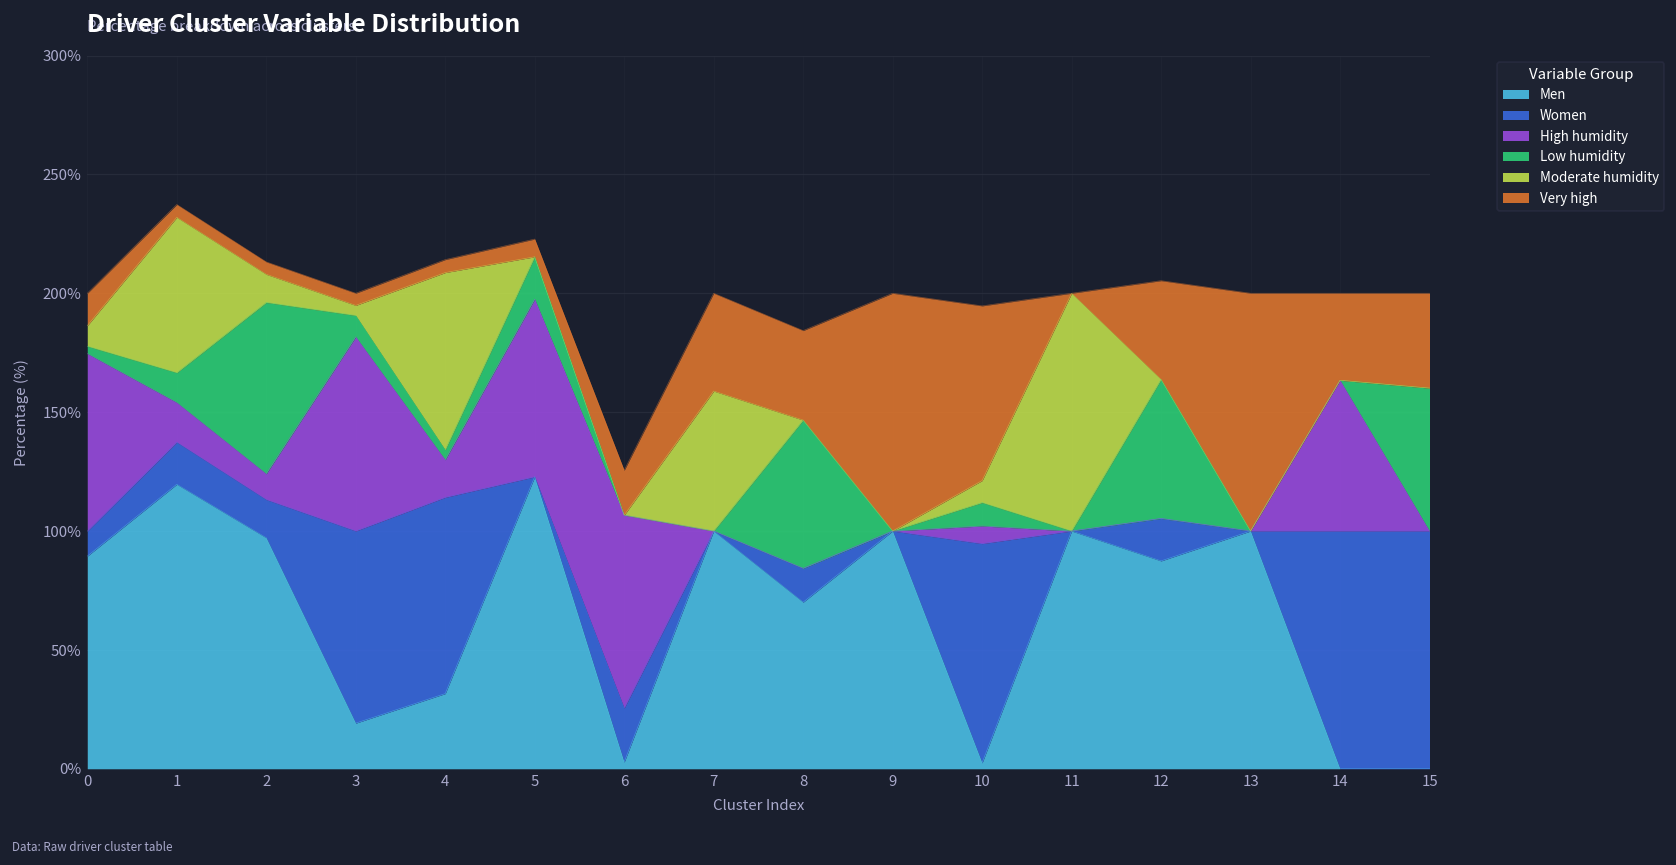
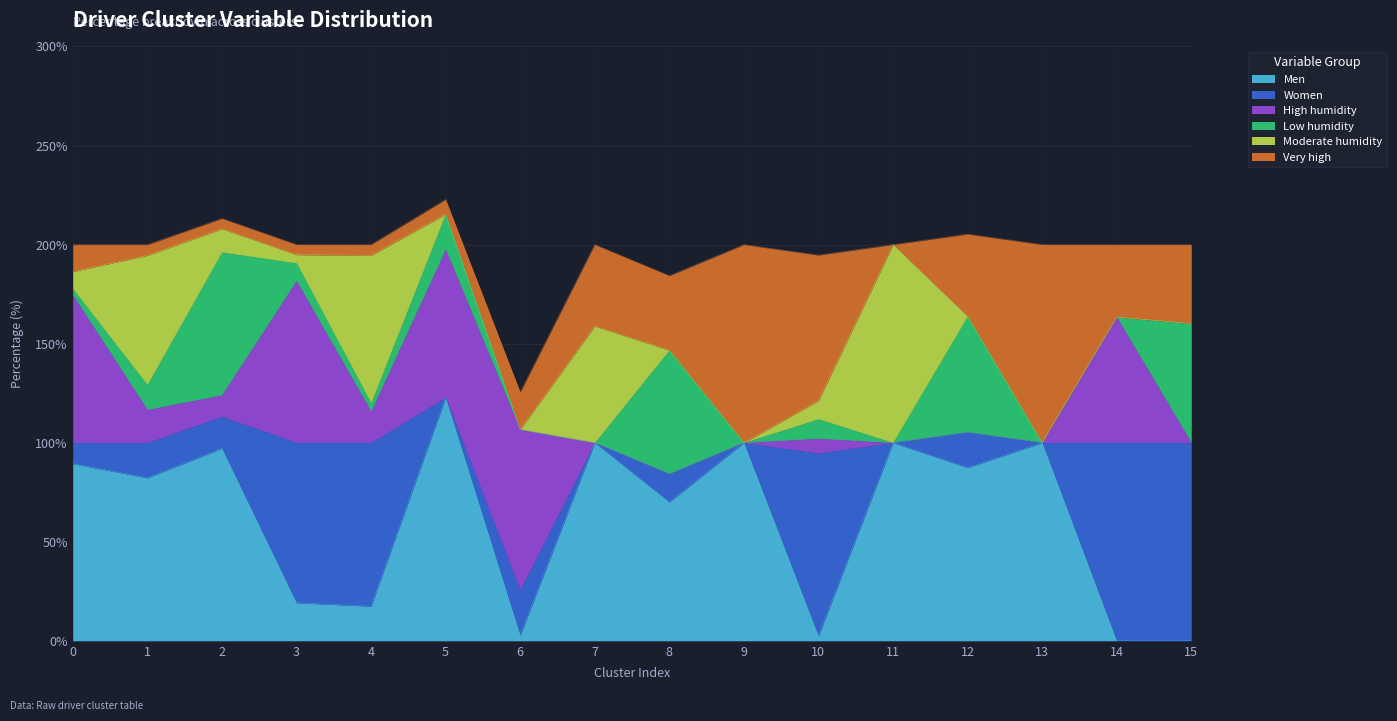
  {
    "Men": {
      "0": "89%",
-     "1": "120%",
+     "1": "82%",
      "2": "97%",
      "3": "19%",
-     "4": "32%",
+     "4": "17%",
      "6": "3%",
      "8": "70%",
      "10": "2%",
      "12": "87%",
      "14": "0%",
      "15": "0%"
    },
    "Women": {
      "0": "11%",
      "1": "18%",
      "2": "16%",
      "3": "81%",
      "4": "83%",
      "6": "23%",
      "10": "92%",
      "14": "100%"
    },
    "High humidity": {
      "0": "75%",
      "1": "17%",
      "2": "11%",
      "3": "82%",
      "4": "16%",
      "5": "75%",
      "10": "7%"
    },
    "Low humidity": {
      "0": "3%",
      "1": "13%",
      "2": "72%",
      "3": "9%",
      "4": "4%",
      "10": "10%"
    },
    "Moderate humidity": {
      "0": "9%",
      "1": "65%",
      "2": "12%",
      "3": "4%",
      "4": "75%",
      "7": "59%",
      "10": "9%"
    },
    "Very high": {
      "0": "14%",
      "1": "5%",
      "2": "5%",
      "3": "5%",
      "4": "5%",
      "5": "7%",
      "6": "19%",
      "7": "41%",
      "8": "38%",
      "9": "100%",
      "10": "73%",
      "12": "42%",
      "13": "100%",
      "14": "37%",
      "15": "40%"
    }
  }
